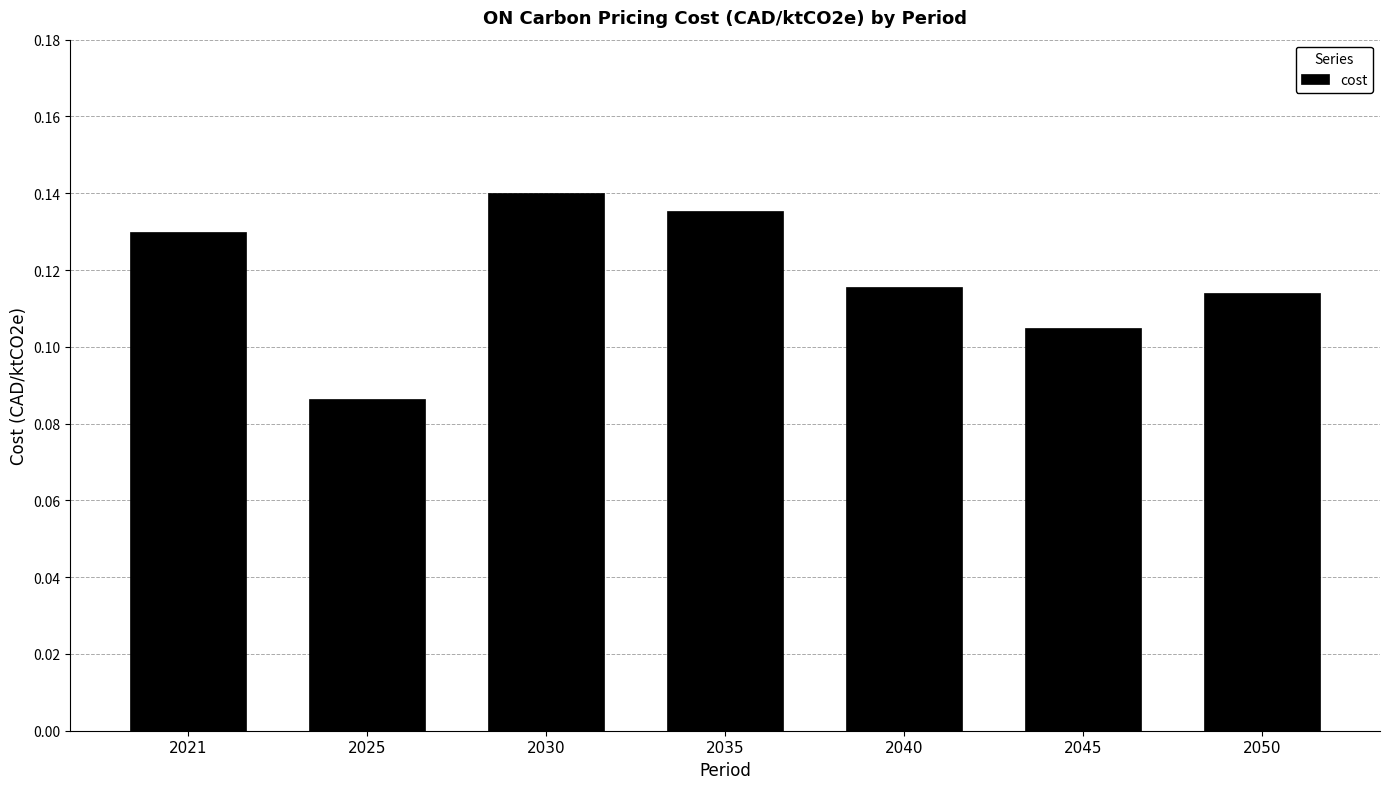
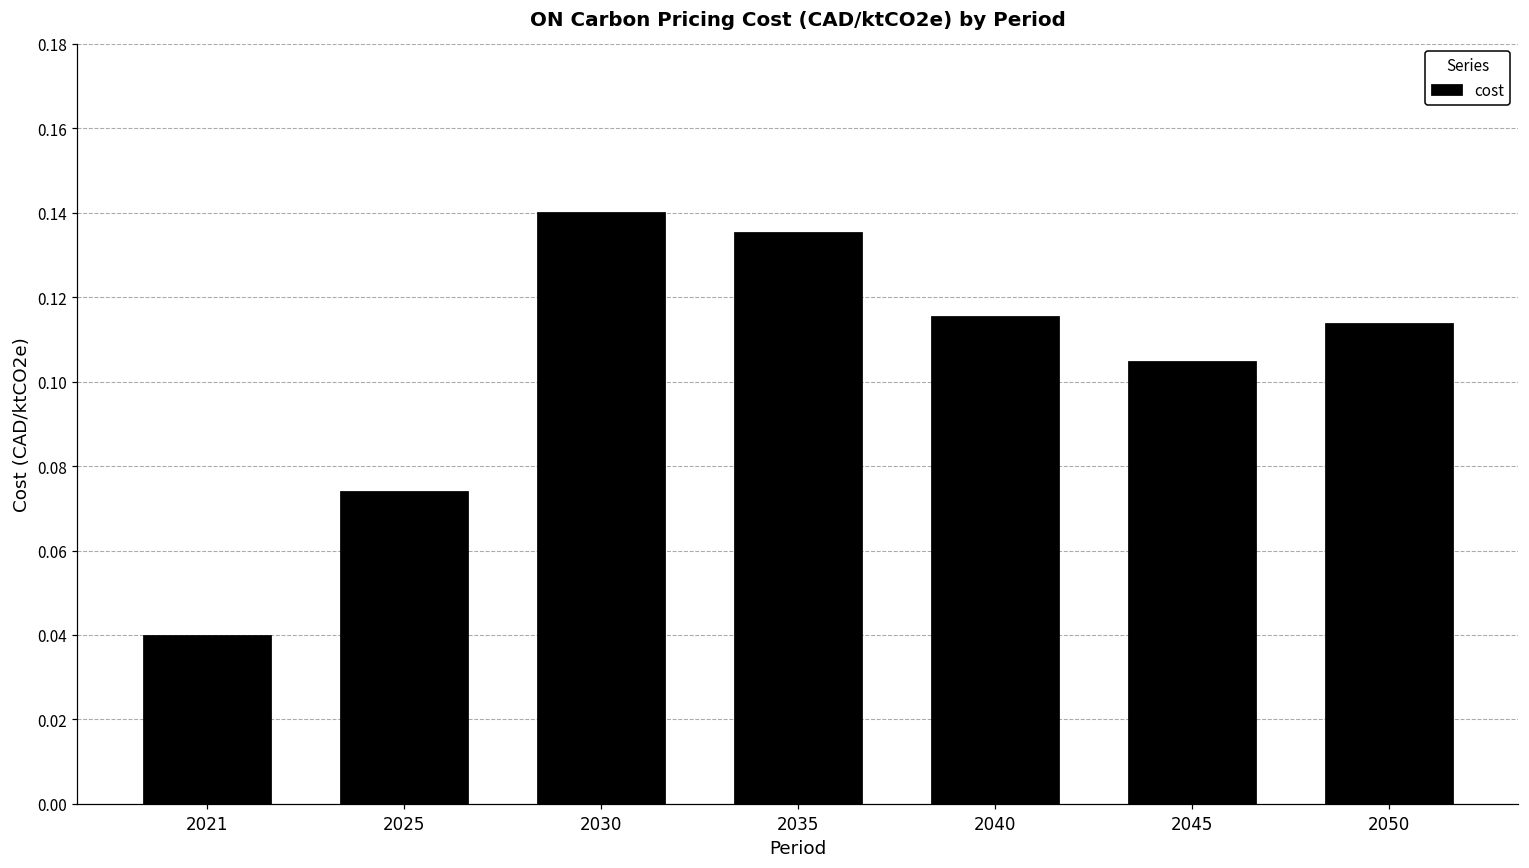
  {
-   "2021": 0.13,
-   "2025": 0.086,
+   "2021": 0.04,
+   "2025": 0.074,
    "2030": 0.140,
    "2035": 0.136,
    "2040": 0.116,
    "2045": 0.105,
    "2050": 0.114
  }
